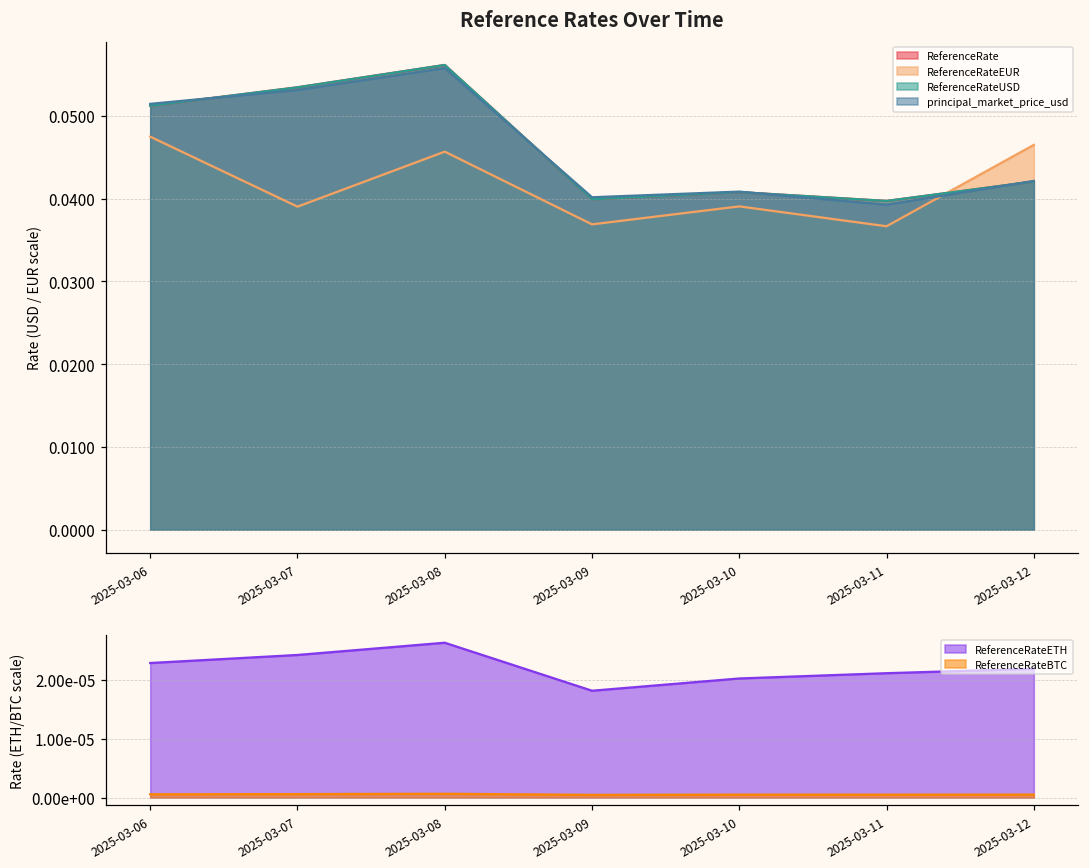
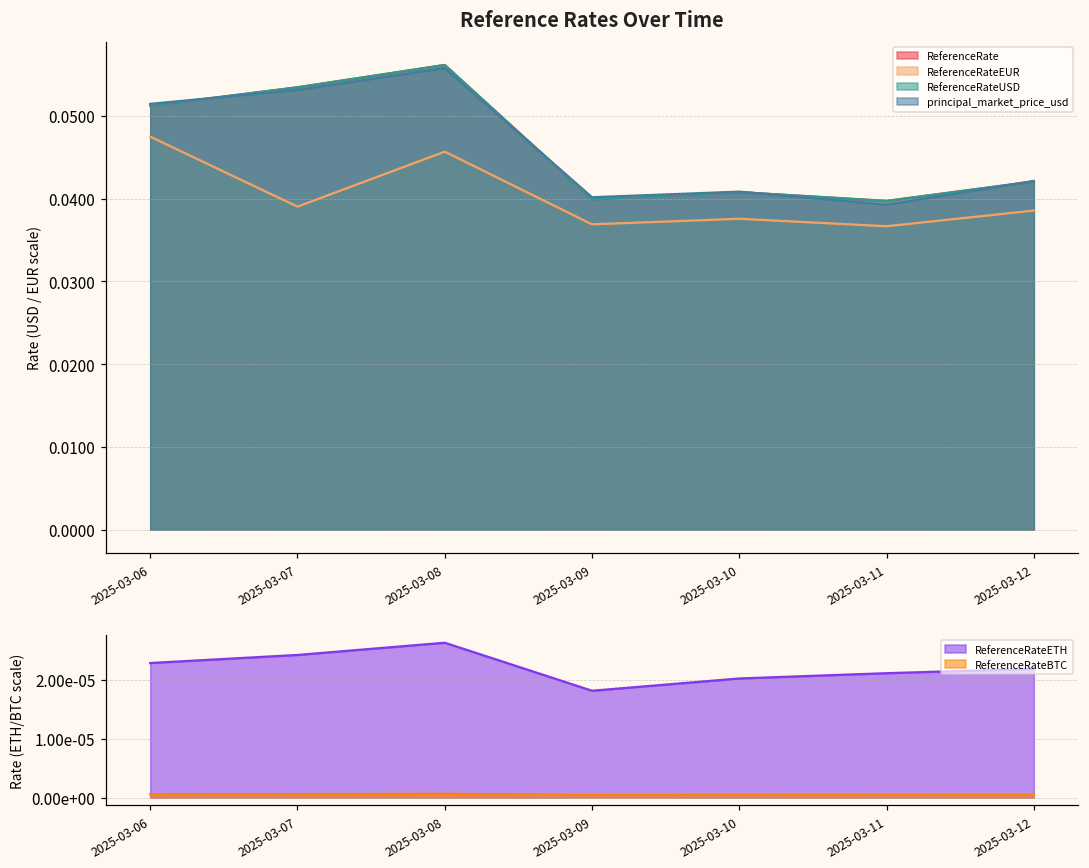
  {
    "Reference Rates Over Time": {
      "ReferenceRateEUR": {
        "2025-03-06": 0.047,
        "2025-03-07": 0.039,
        "2025-03-08": 0.046,
        "2025-03-09": 0.037,
-       "2025-03-10": 0.039,
+       "2025-03-10": 0.038,
        "2025-03-11": 0.037,
-       "2025-03-12": 0.047
+       "2025-03-12": 0.039
      }
    }
  }
